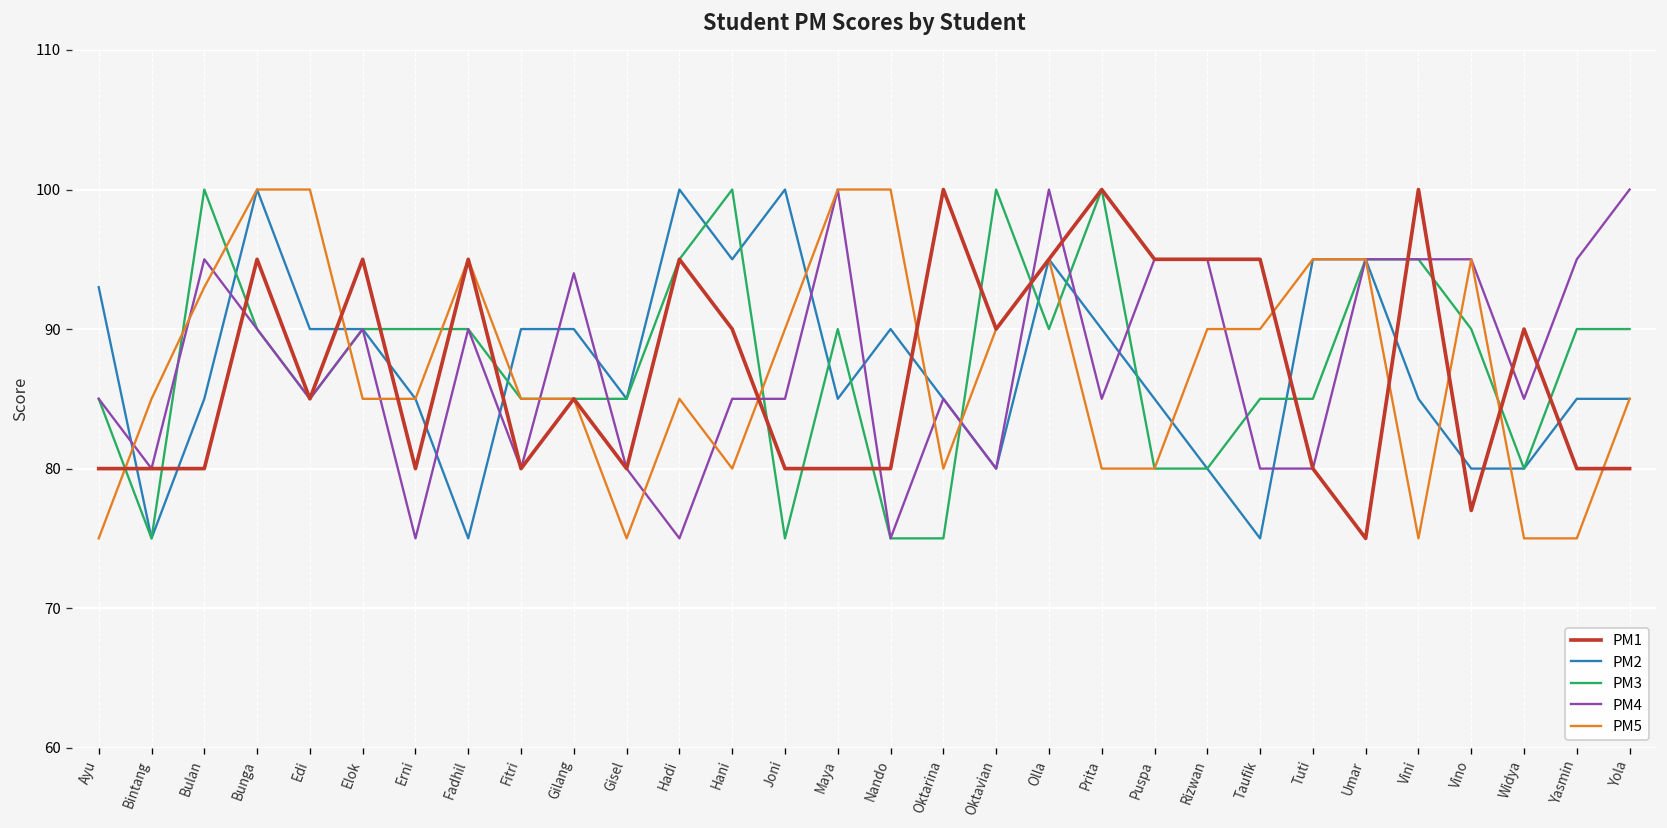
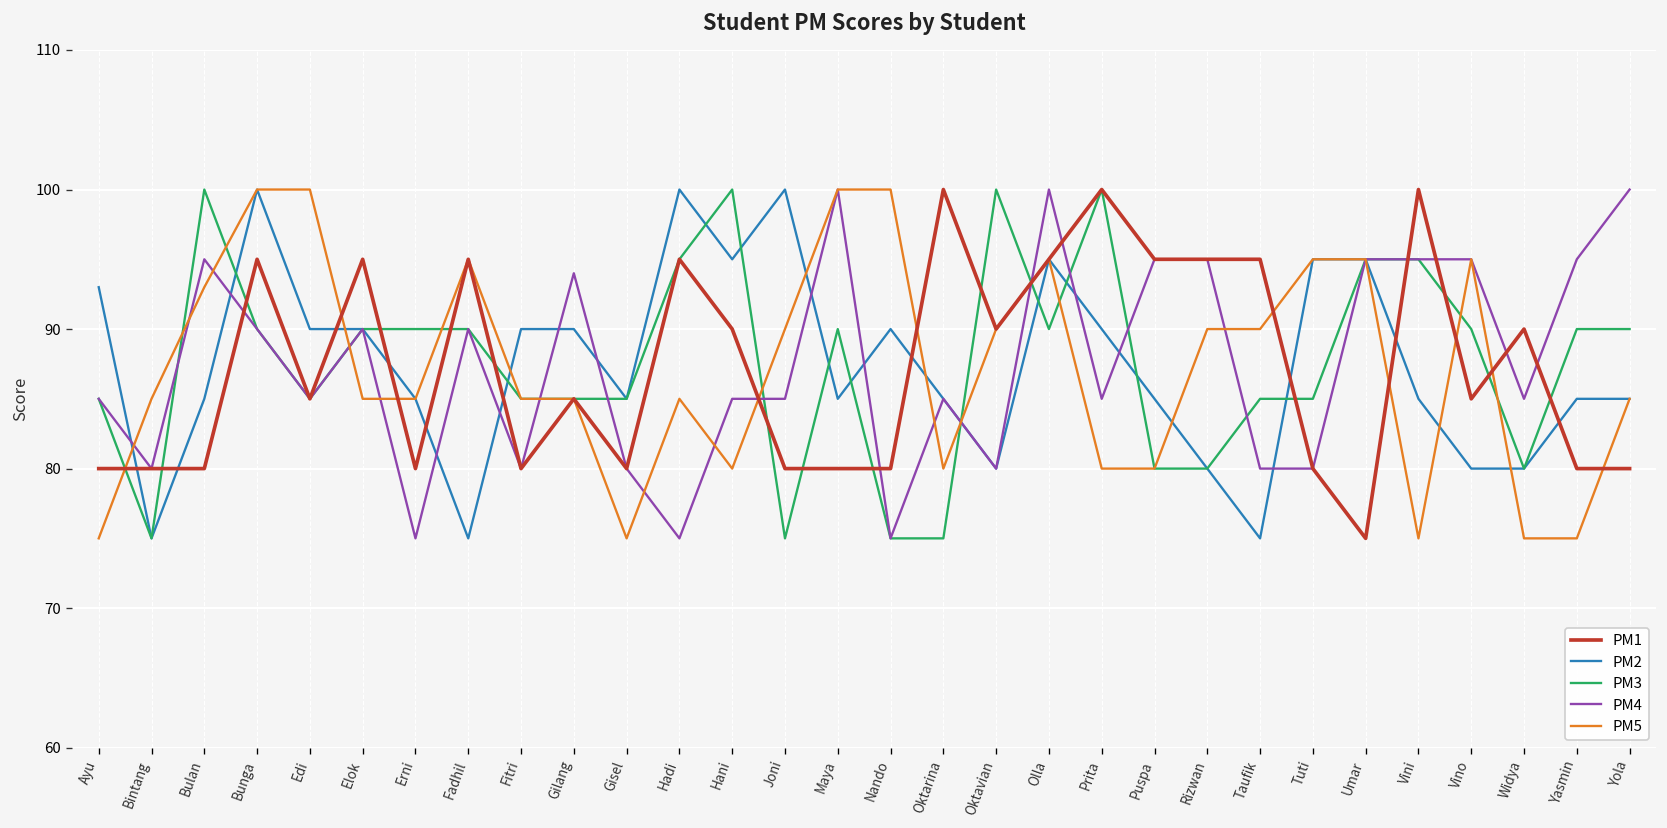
  {
    "PM1": {
      "Ayu": 80,
      "Bulan": 80,
      "Bunga": 95,
      "Elok": 95,
      "Erni": 80,
      "Hani": 90,
      "Joni": 80,
      "Maya": 80,
      "Nando": 80,
      "Oktarina": 100,
      "Taufik": 95,
      "Umar": 75,
      "Vini": 100,
-     "Vino": 77,
+     "Vino": 85,
      "Widya": 90,
      "Yasmin": 80,
      "Yola": 80
    },
    "PM2": {
      "Ayu": 93,
      "Bulan": 85,
      "Edi": 90,
      "Fadhil": 75,
      "Fitri": 90,
      "Gilang": 90,
      "Hadi": 100,
      "Hani": 95,
      "Joni": 100,
      "Maya": 85,
      "Nando": 90,
      "Prita": 90,
      "Puspa": 85,
      "Taufik": 75,
      "Vini": 85,
      "Vino": 80,
      "Yasmin": 85
    },
    "PM3": {
      "Bulan": 100,
      "Erni": 90,
      "Hani": 100,
      "Joni": 75,
      "Maya": 90,
      "Oktarina": 75,
      "Oktavian": 100,
      "Olla": 90,
      "Taufik": 85,
      "Tuti": 85,
      "Vino": 90,
      "Yasmin": 90,
      "Yola": 90
    },
    "PM4": {
      "Bulan": 95,
      "Erni": 75,
      "Gilang": 94,
      "Hadi": 75,
      "Hani": 85,
      "Joni": 85,
      "Olla": 100,
      "Prita": 85,
      "Taufik": 80,
      "Widya": 85,
      "Yasmin": 95,
      "Yola": 100
    },
    "PM5": {
      "Ayu": 75,
      "Bintang": 85,
      "Bulan": 93,
      "Edi": 100,
      "Elok": 85,
      "Gisel": 75,
      "Hadi": 85,
      "Hani": 80,
      "Joni": 90,
      "Nando": 100,
      "Oktarina": 80,
      "Prita": 80,
      "Rizwan": 90,
      "Taufik": 90,
      "Vini": 75,
      "Widya": 75,
      "Yasmin": 75
    }
  }
